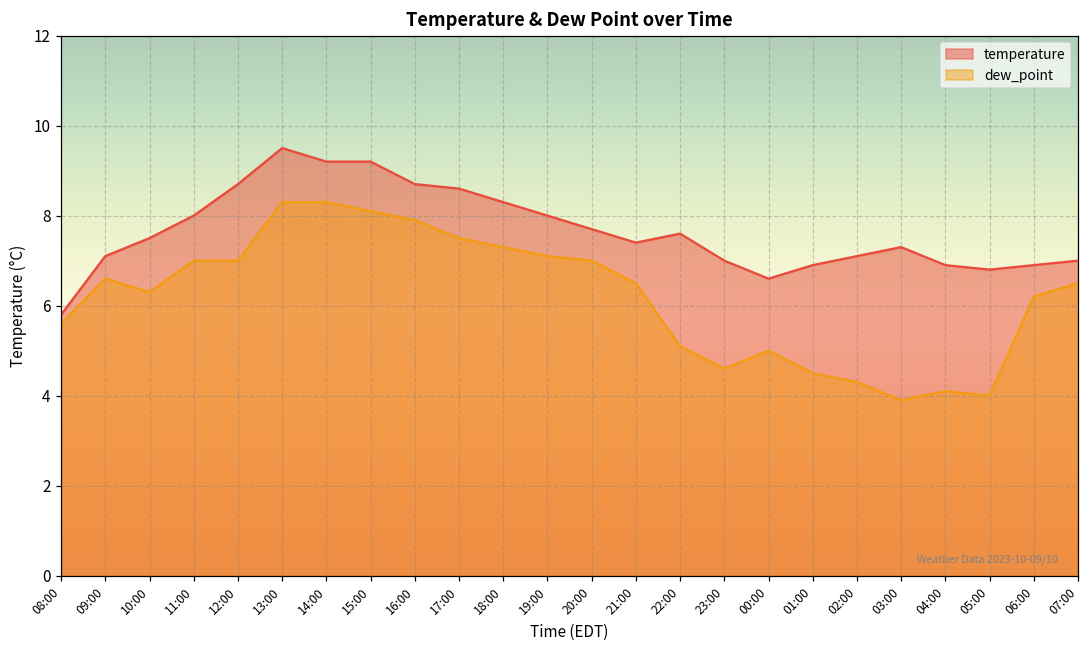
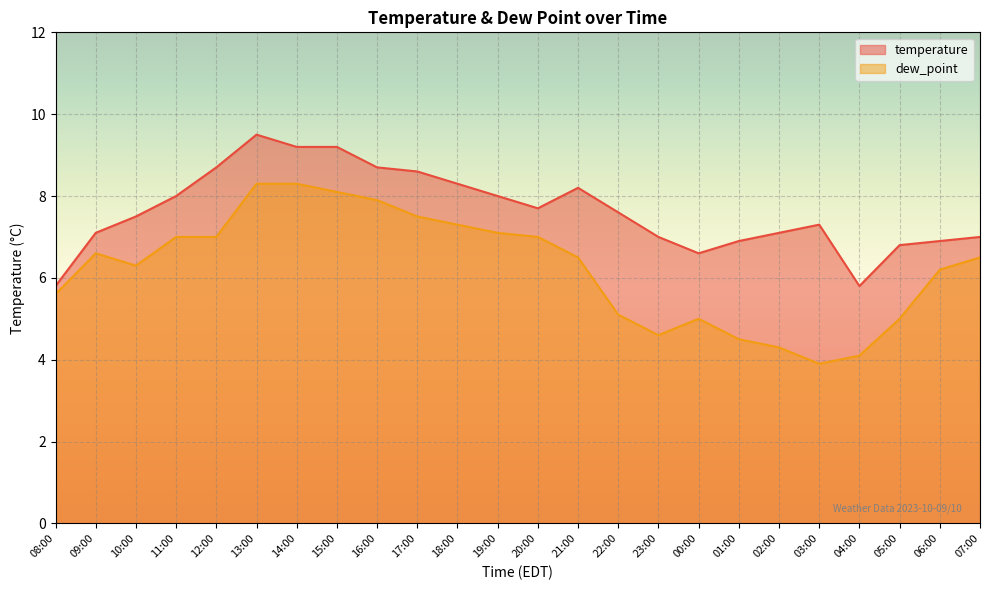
  {
    "temperature": {
      "08:00": 5.8,
      "09:00": 7.1,
      "10:00": 7.5,
      "11:00": 8.0,
      "12:00": 8.7,
      "13:00": 9.5,
      "14:00": 9.2,
      "15:00": 9.2,
      "16:00": 8.7,
      "17:00": 8.6,
      "18:00": 8.3,
      "19:00": 8.0,
      "20:00": 7.7,
-     "21:00": 7.4,
+     "21:00": 8.2,
      "22:00": 7.6,
      "23:00": 7.0,
      "00:00": 6.6,
      "01:00": 6.9,
      "02:00": 7.1,
      "03:00": 7.3,
-     "04:00": 6.9,
+     "04:00": 5.8,
      "05:00": 6.8,
      "06:00": 6.9,
      "07:00": 7.0
    },
    "dew_point": {
      "08:00": 5.6,
      "09:00": 6.6,
      "10:00": 6.3,
      "11:00": 7,
      "12:00": 7,
      "13:00": 8.3,
      "14:00": 8.3,
      "15:00": 8.1,
      "16:00": 7.9,
      "17:00": 7.5,
      "18:00": 7.3,
      "19:00": 7.1,
      "20:00": 7,
      "21:00": 6.5,
      "22:00": 5.1,
      "23:00": 4.6,
      "00:00": 5,
      "01:00": 4.5,
      "02:00": 4.3,
      "03:00": 3.9,
      "04:00": 4.1,
-     "05:00": 4,
+     "05:00": 5,
      "06:00": 6.2,
      "07:00": 6.5
    }
  }
